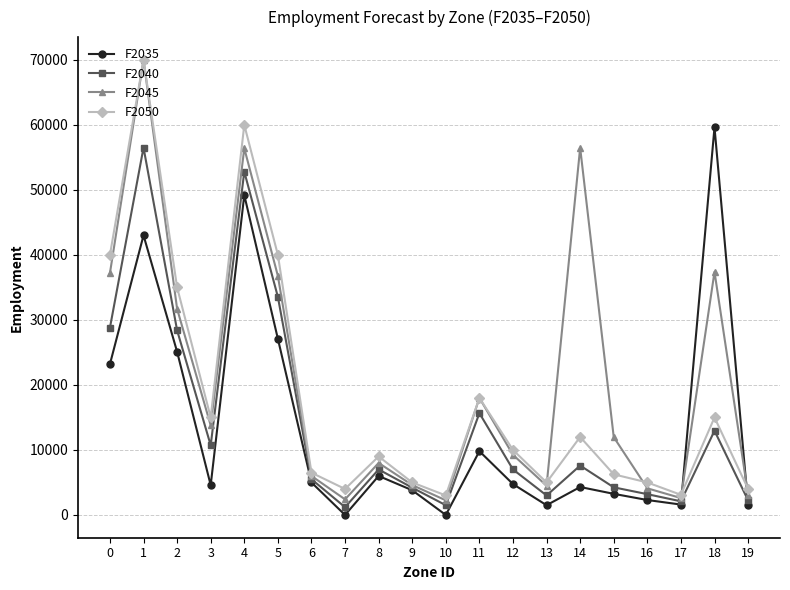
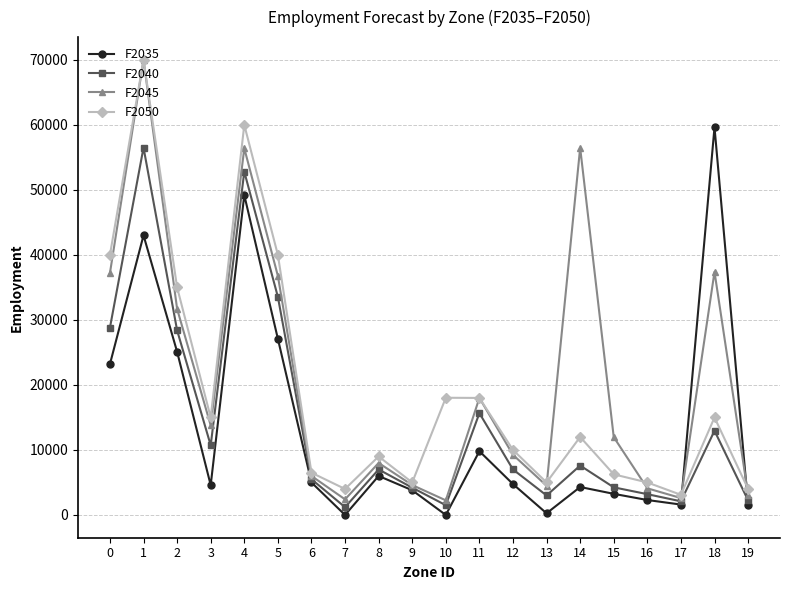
  {
    "F2035": {
      "0": 23000,
      "1": 43000,
      "2": 25000,
      "3": 5000,
      "4": 49000,
      "5": 27000,
      "6": 5000,
      "7": 0,
      "8": 6000,
      "9": 4000,
      "10": 0,
      "11": 10000,
      "12": 5000,
-     "13": 2000,
+     "13": 0,
      "14": 4000,
      "15": 3000,
      "16": 2000,
      "17": 2000,
      "18": 60000,
      "19": 2000
    },
    "F2040": {
      "0": 29000,
      "1": 57000,
      "2": 28000,
      "3": 11000,
      "4": 53000,
      "5": 34000,
      "6": 6000,
      "7": 1000,
      "8": 7000,
      "9": 4000,
      "10": 2000,
      "11": 16000,
      "12": 7000,
      "13": 3000,
      "14": 8000,
      "15": 4000,
      "16": 3000,
      "17": 2000,
      "18": 13000,
      "19": 2000
    },
    "F2045": {
      "0": 37000,
      "2": 32000,
      "3": 14000,
      "4": 56000,
      "5": 37000,
      "6": 6000,
      "7": 2000,
      "8": 8000,
      "9": 5000,
      "10": 2000,
      "12": 9000,
      "13": 5000,
      "14": 56000,
      "15": 12000,
      "16": 4000,
      "17": 3000,
      "18": 37000,
      "19": 3000
    },
    "F2050": {
      "0": 40000,
      "2": 35000,
      "3": 15000,
      "4": 60000,
      "5": 40000,
      "6": 7000,
      "7": 4000,
      "8": 9000,
      "9": 5000,
-     "10": 3000,
+     "10": 18000,
      "12": 10000,
      "13": 5000,
      "14": 12000,
      "15": 6000,
      "16": 5000,
      "17": 3000,
      "18": 15000,
      "19": 4000
    }
  }
